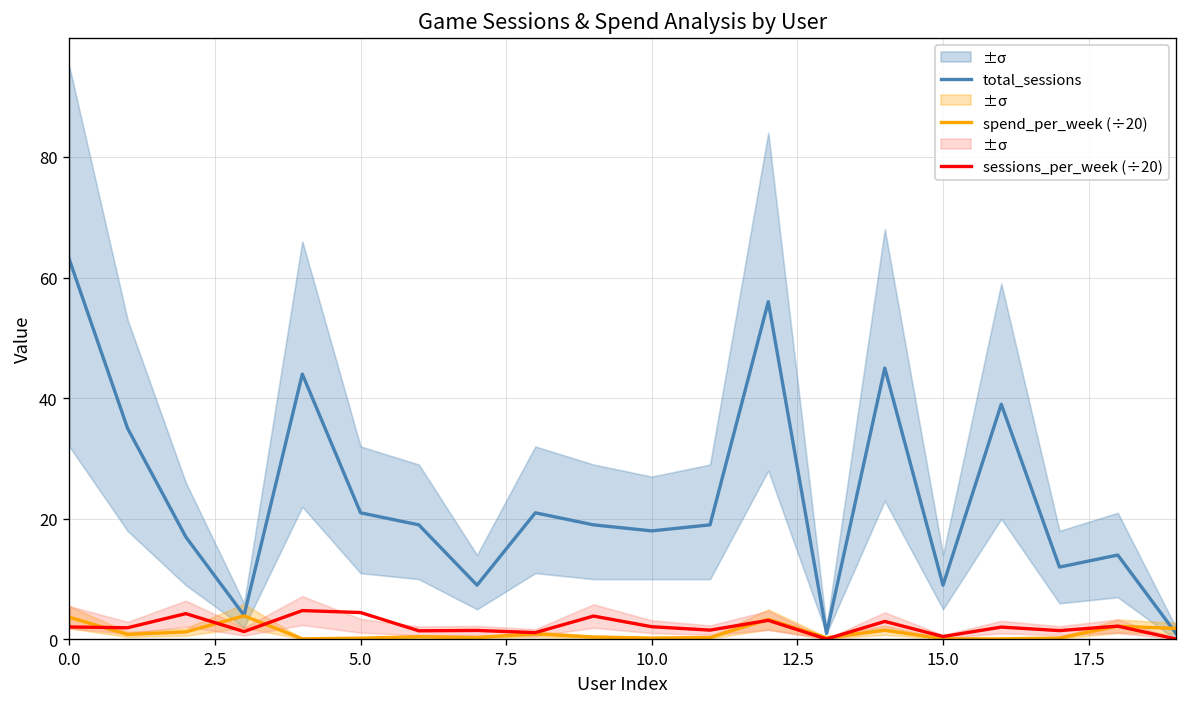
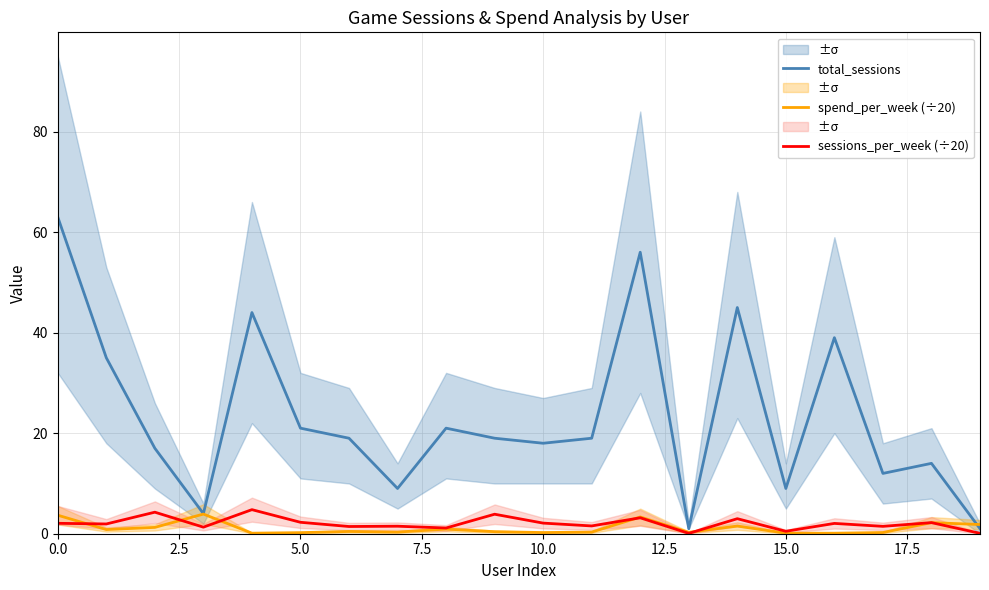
  {
    "sessions_per_week (÷20)": {
      "0.0": 2,
-     "5.0": 4,
+     "5.0": 2,
      "10.0": 2
    }
  }
